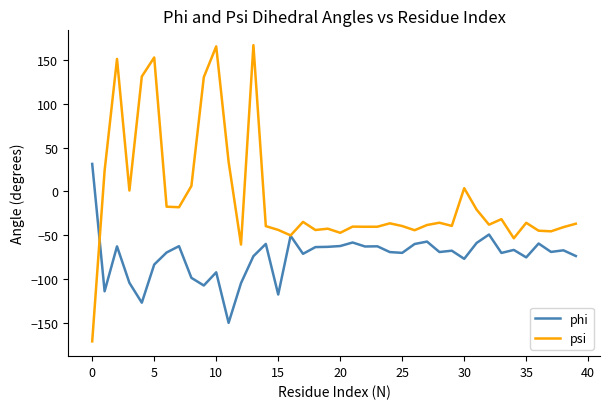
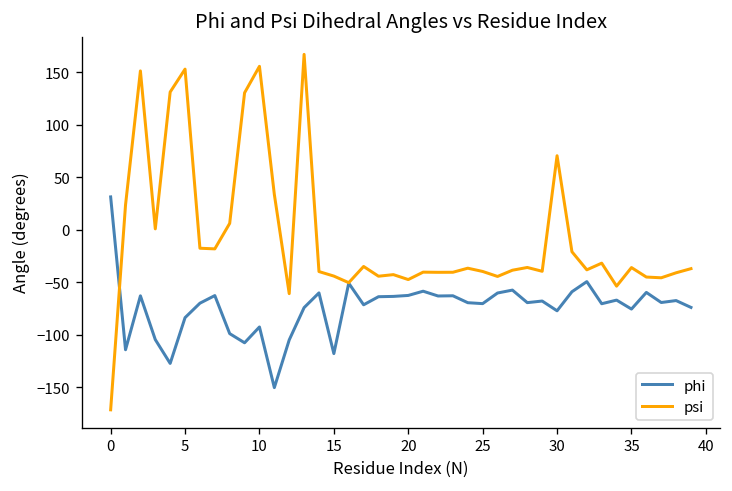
  {
    "phi": {
      "0": 30,
      "5": -80,
      "10": -90,
      "15": -120,
      "20": -60,
      "25": -70,
      "30": -80,
      "35": -80
    },
    "psi": {
      "0": -170,
      "5": 150,
-     "10": 170,
+     "10": 160,
      "15": -40,
      "20": -50,
      "25": -40,
-     "30": 0,
+     "30": 70,
      "35": -40
    }
  }
